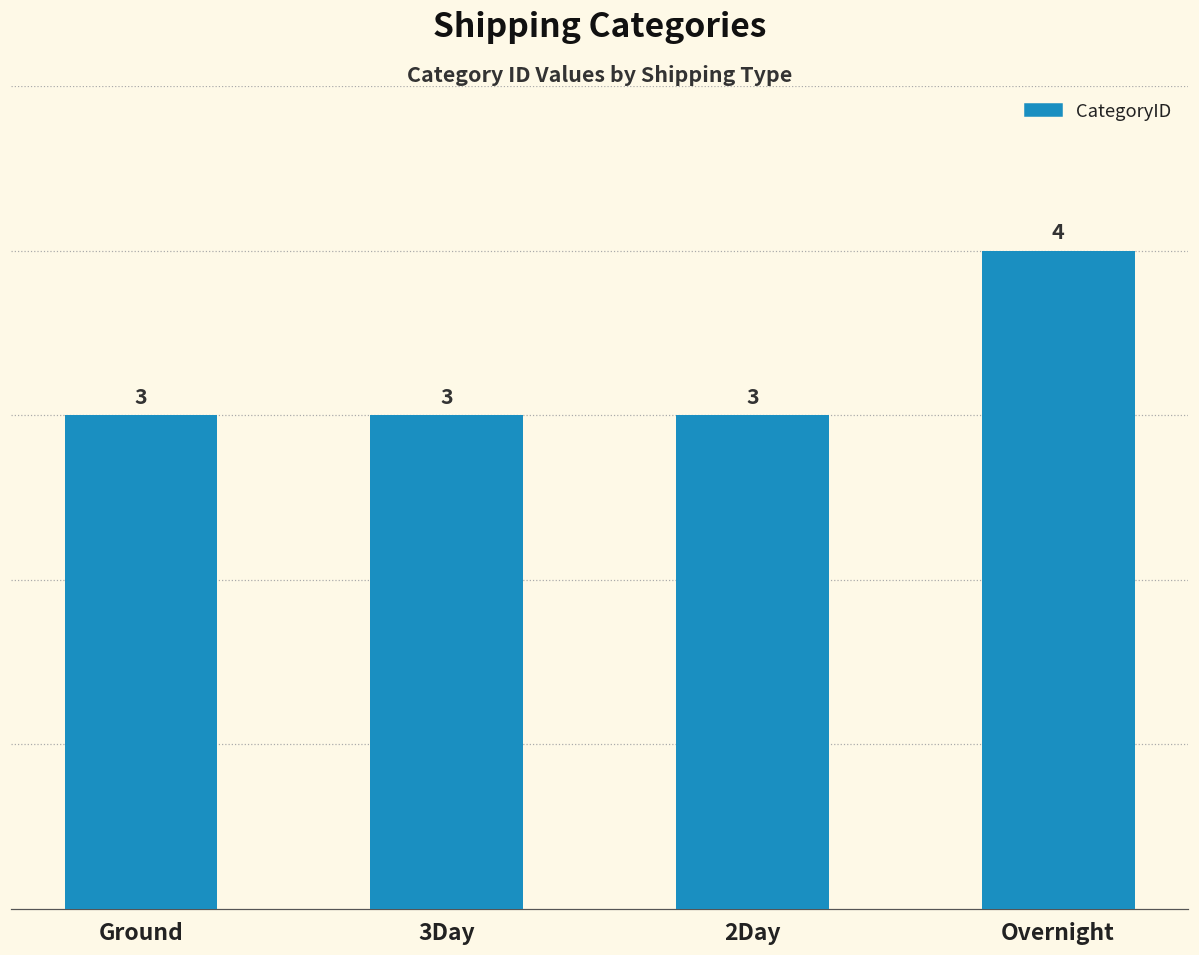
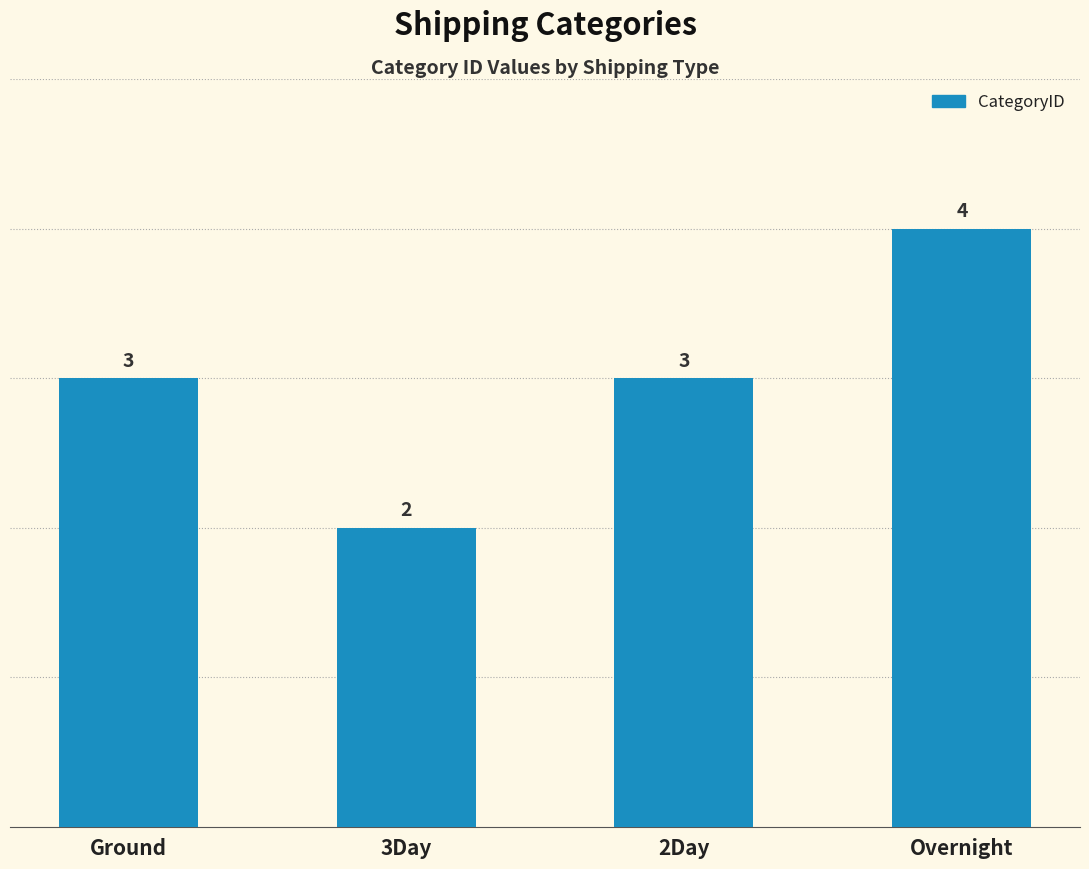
  {
    "Ground": 3,
-   "3Day": 3,
+   "3Day": 2,
    "2Day": 3,
    "Overnight": 4
  }
